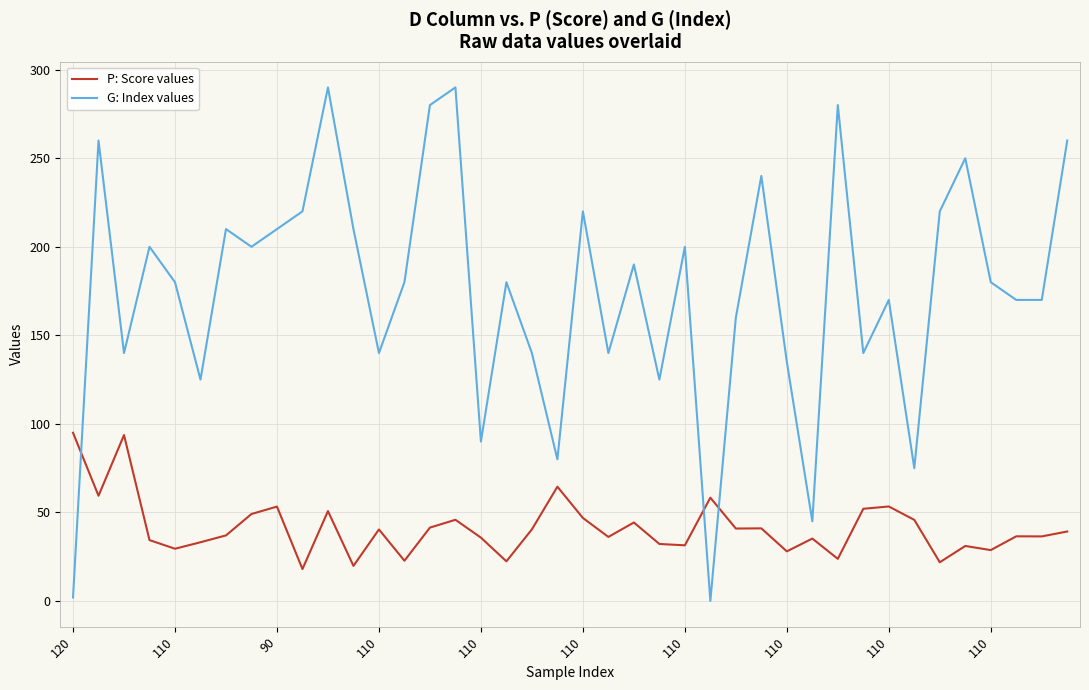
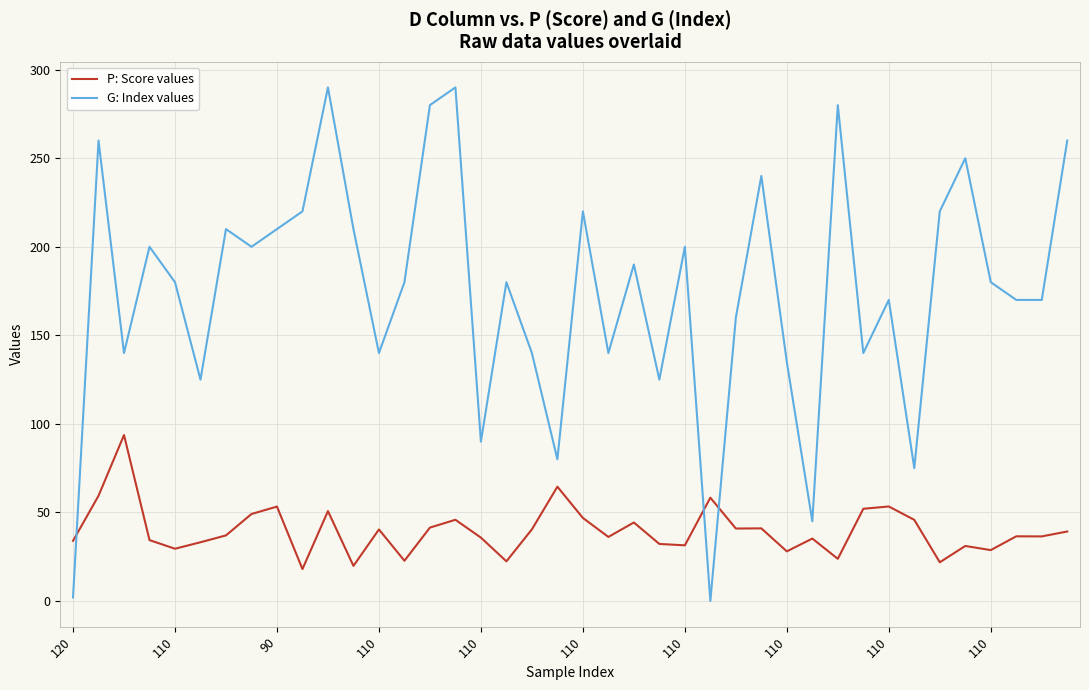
  {
    "P: Score values": {
-     "120": 95,
+     "120": 34,
      "90": 53
    },
    "G: Index values": {
      "120": 2,
      "90": 210
    }
  }
